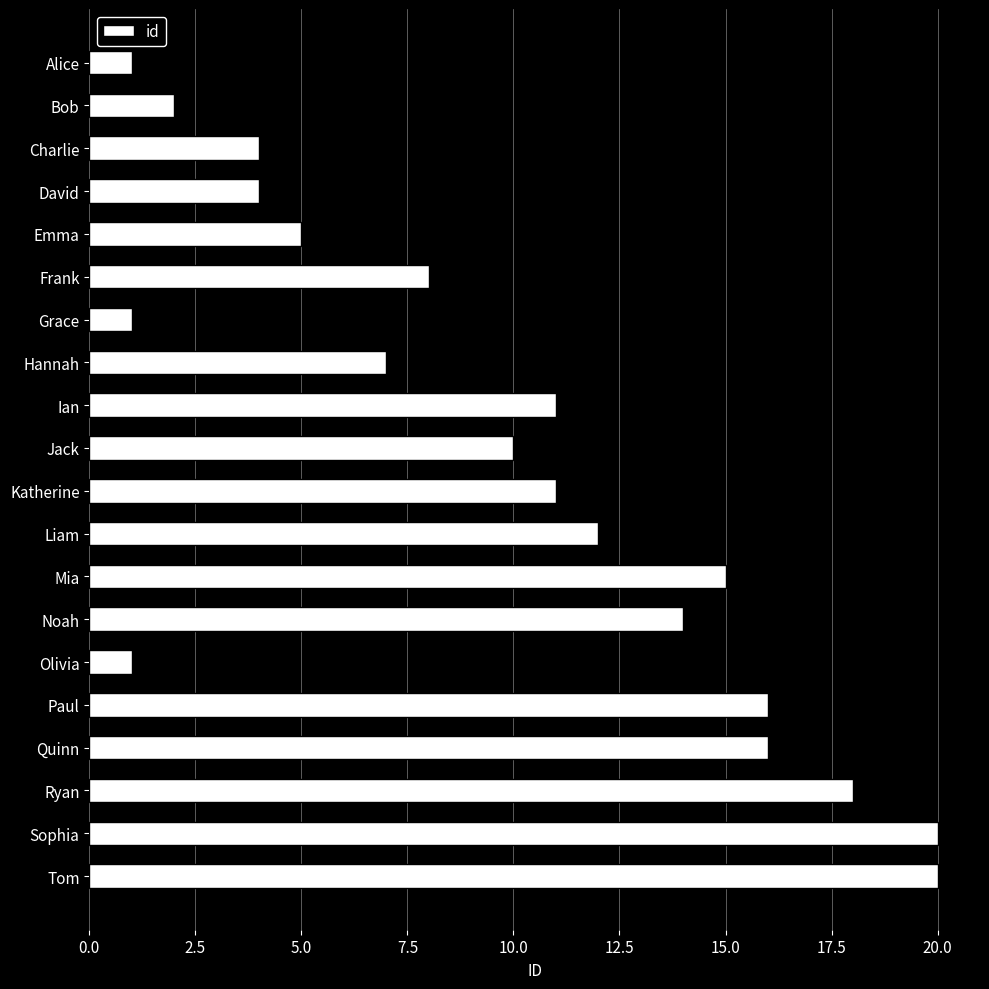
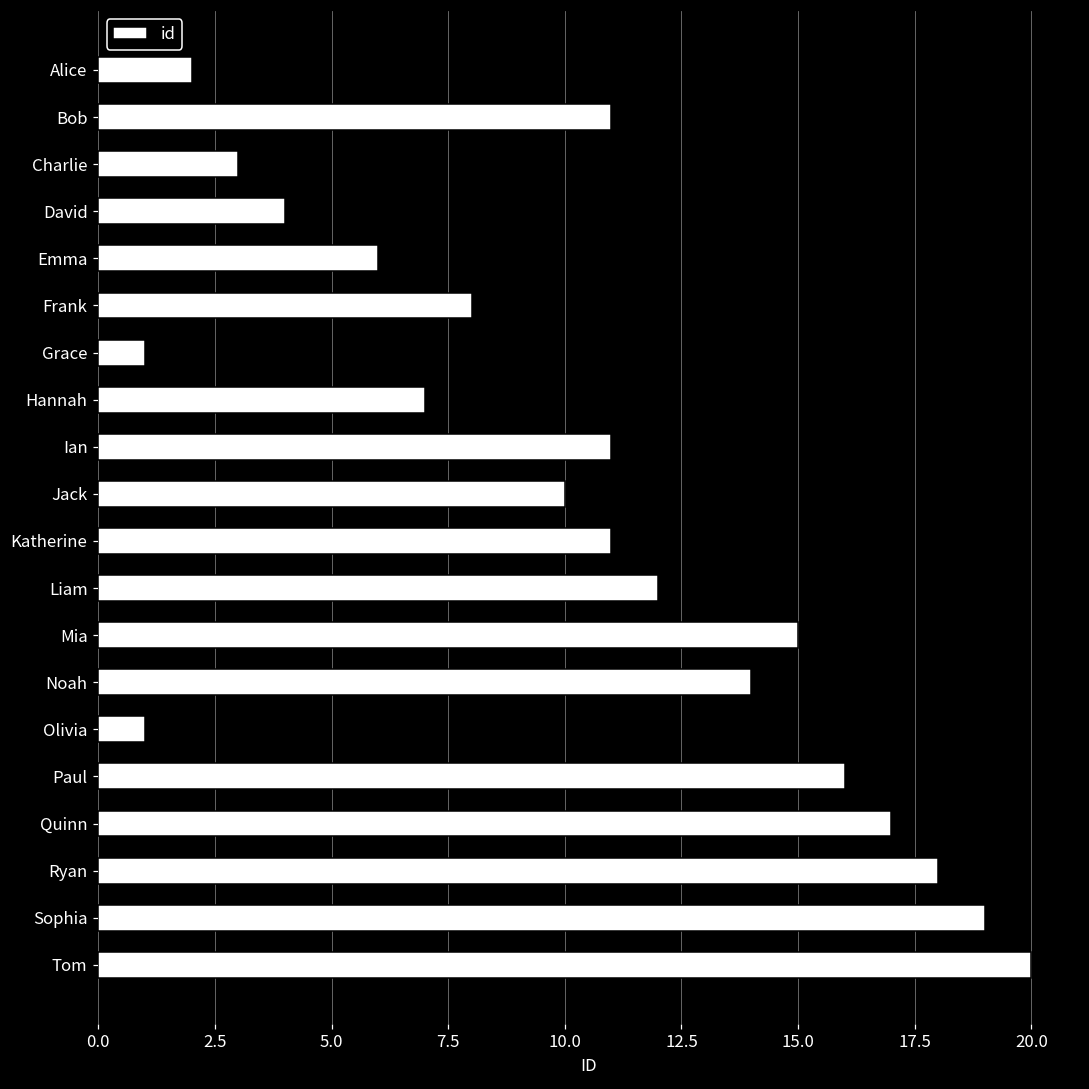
  {
-   "Alice": 1,
-   "Bob": 2,
-   "Charlie": 4,
+   "Alice": 2,
+   "Bob": 11,
+   "Charlie": 3,
    "David": 4,
-   "Emma": 5,
+   "Emma": 6,
    "Frank": 8,
    "Grace": 1,
    "Hannah": 7,
    "Ian": 11,
    "Jack": 10,
    "Katherine": 11,
    "Liam": 12,
    "Mia": 15,
    "Noah": 14,
    "Olivia": 1,
    "Paul": 16,
-   "Quinn": 16,
+   "Quinn": 17,
    "Ryan": 18,
-   "Sophia": 20,
+   "Sophia": 19,
    "Tom": 20
  }
